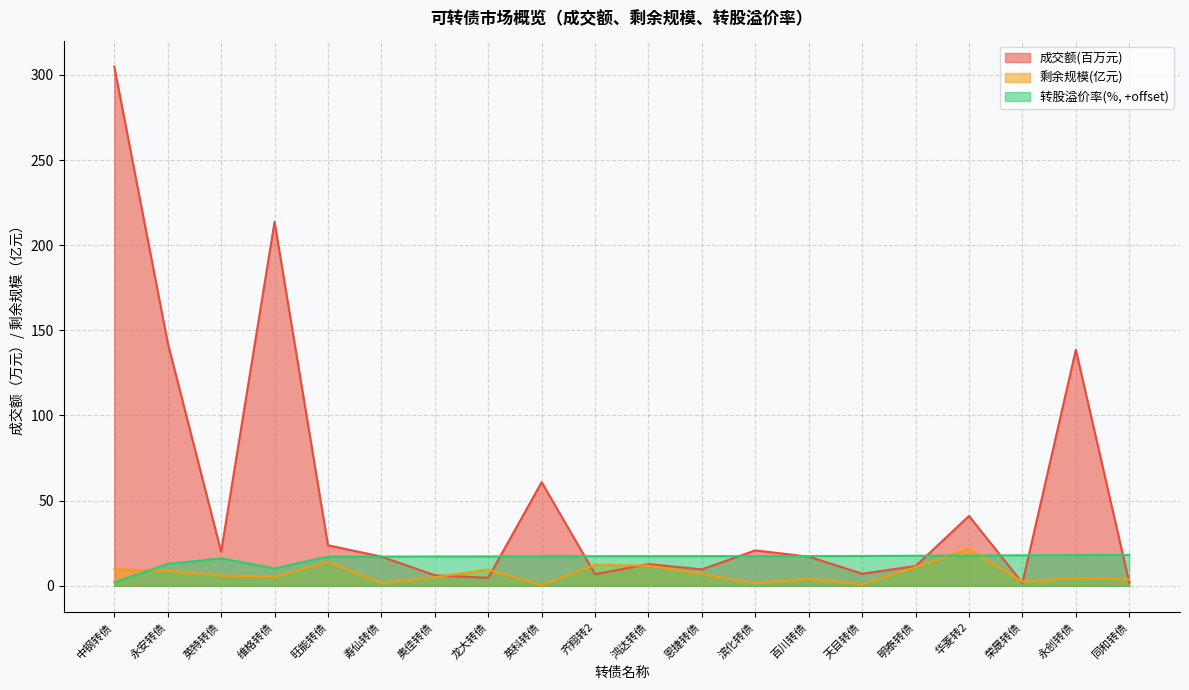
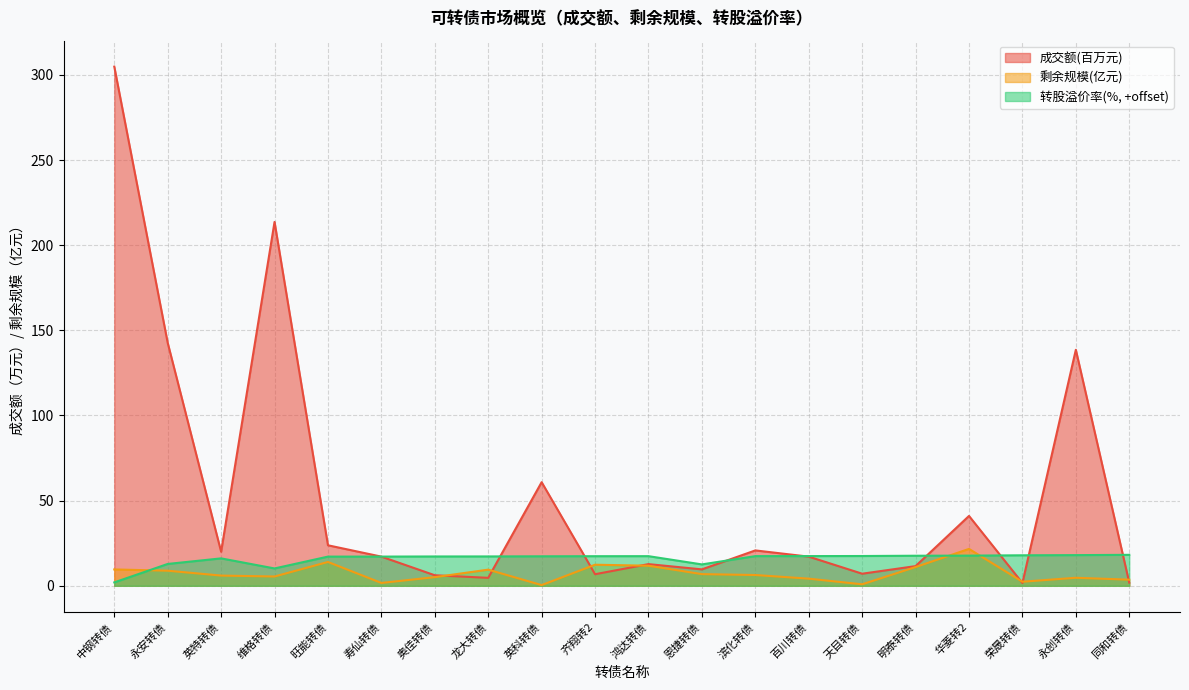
  {
    "成交额(百万元)": {
      "中钢转债": 305,
      "永安转债": 143,
      "英特转债": 20,
      "维格转债": 214,
      "旺能转债": 24,
      "龙大转债": 5,
      "英科转债": 61,
      "齐翔转2": 7,
      "恩捷转债": 10,
      "滨化转债": 21,
      "天目转债": 7,
      "华菱转2": 41,
      "永创转债": 139,
      "同和转债": 2
    },
    "剩余规模(亿元)": {
      "中钢转债": 10,
      "永安转债": 9,
      "英特转债": 6,
      "维格转债": 5,
      "旺能转债": 14,
      "寿仙转债": 2,
      "龙大转债": 9,
      "英科转债": 0,
      "齐翔转2": 12,
      "恩捷转债": 7,
-     "滨化转债": 2,
+     "滨化转债": 6,
      "百川转债": 4,
      "天目转债": 1,
      "华菱转2": 22,
      "永创转债": 5,
      "同和转债": 4
    },
    "转股溢价率(%, +offset)": {
      "中钢转债": 2,
      "永安转债": 13,
      "英特转债": 16,
      "维格转债": 10,
      "旺能转债": 17,
      "奥佳转债": 17,
      "龙大转债": 17,
      "英科转债": 17,
      "齐翔转2": 17,
      "鸿达转债": 17,
-     "恩捷转债": 17,
+     "恩捷转债": 13,
      "滨化转债": 17,
      "天目转债": 17,
      "明泰转债": 18,
      "华菱转2": 18,
      "荣晟转债": 18,
      "永创转债": 18,
      "同和转债": 18
    }
  }
